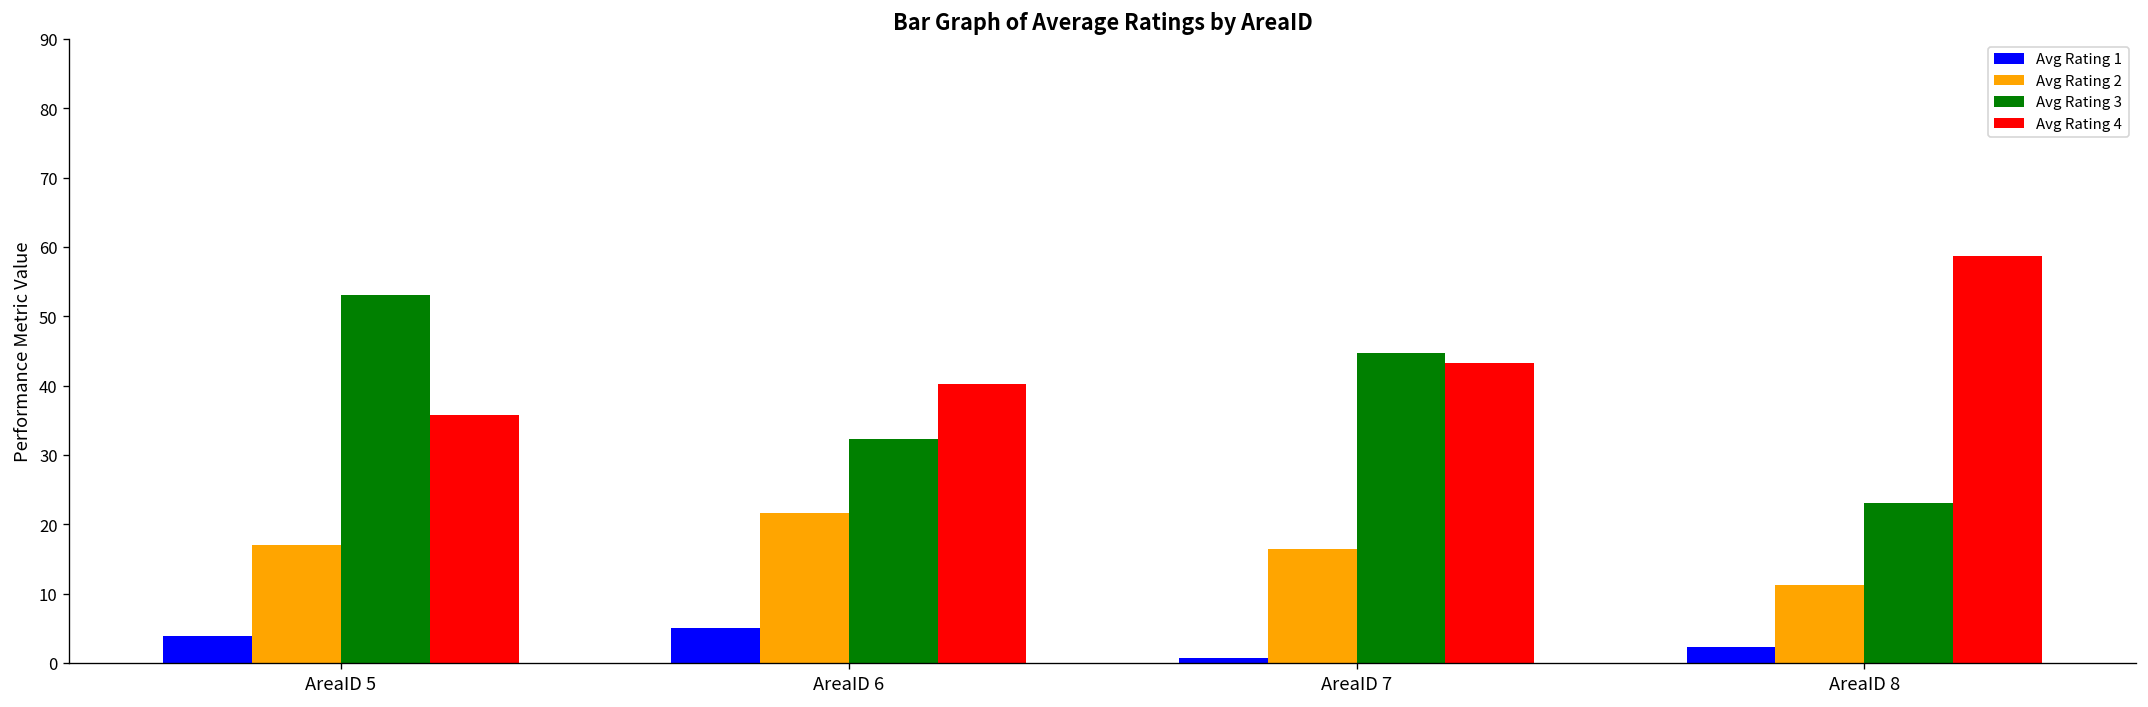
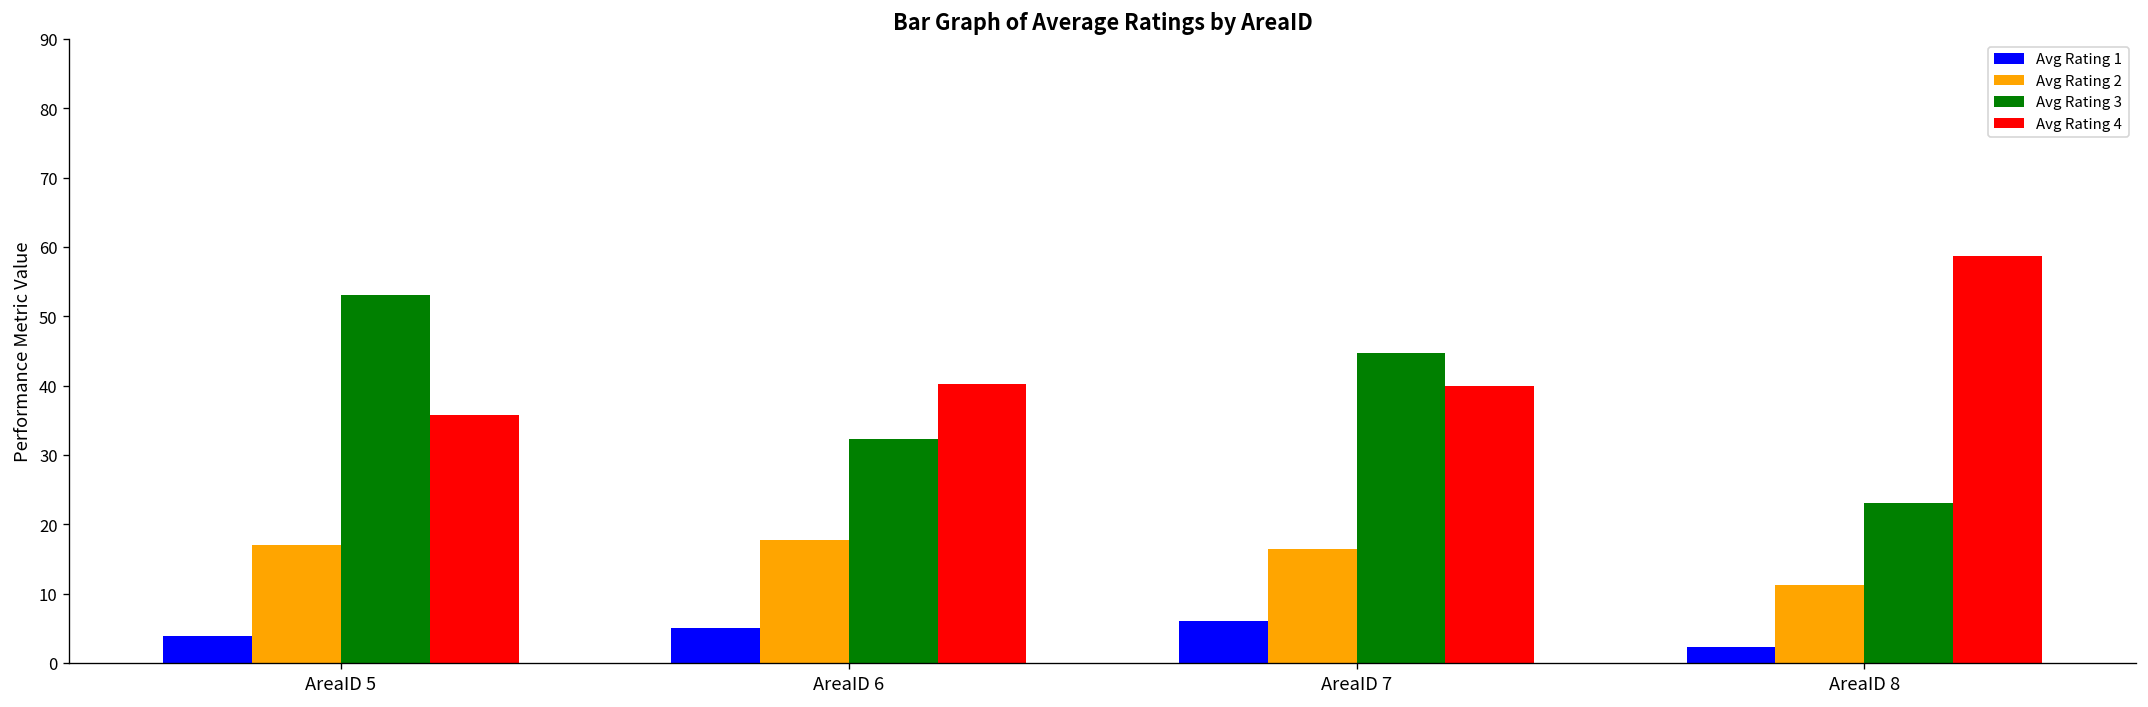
  {
    "Avg Rating 1": {
      "AreaID 5": 4,
      "AreaID 6": 5,
-     "AreaID 7": 1,
+     "AreaID 7": 6,
      "AreaID 8": 2
    },
    "Avg Rating 2": {
      "AreaID 5": 17,
-     "AreaID 6": 22,
+     "AreaID 6": 18,
      "AreaID 7": 17,
      "AreaID 8": 11
    },
    "Avg Rating 3": {
      "AreaID 5": 53,
      "AreaID 6": 32,
      "AreaID 7": 45,
      "AreaID 8": 23
    },
    "Avg Rating 4": {
      "AreaID 5": 36,
      "AreaID 6": 40,
-     "AreaID 7": 43,
+     "AreaID 7": 40,
      "AreaID 8": 59
    }
  }
